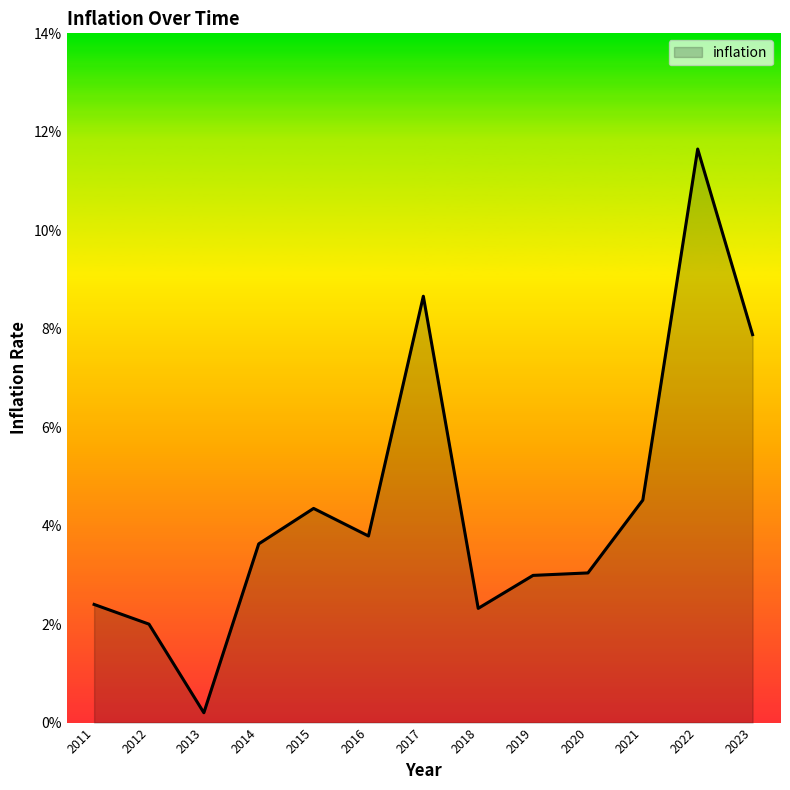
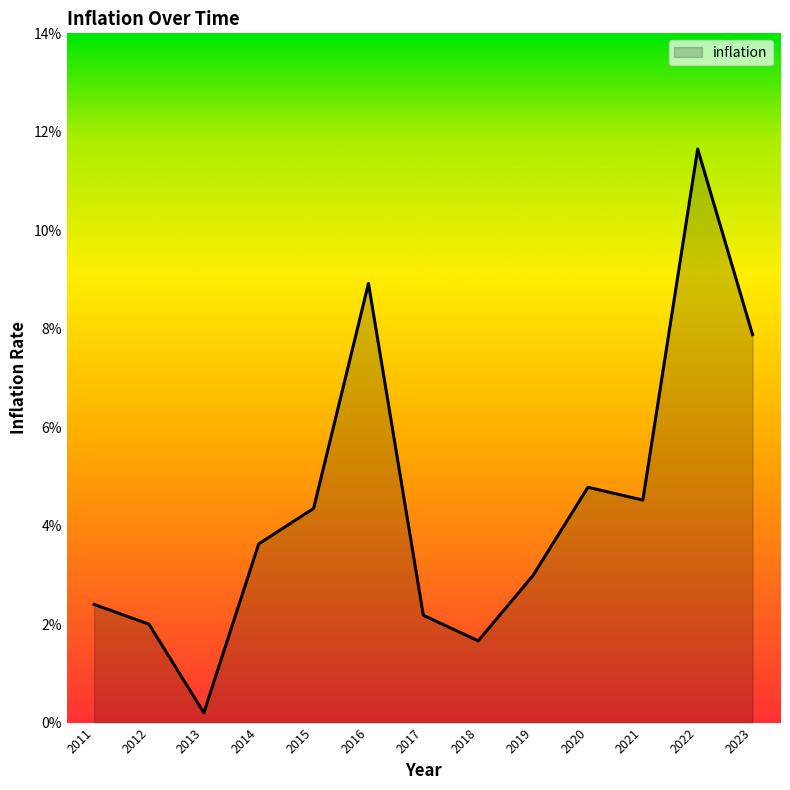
  {
    "2011": "2.4%",
    "2012": "2.0%",
    "2013": "0.2%",
    "2014": "3.6%",
    "2015": "4.4%",
-   "2016": "3.8%",
-   "2017": "8.7%",
-   "2018": "2.3%",
+   "2016": "8.9%",
+   "2017": "2.2%",
+   "2018": "1.7%",
    "2019": "3.0%",
-   "2020": "3.0%",
+   "2020": "4.8%",
    "2021": "4.5%",
    "2022": "11.7%",
    "2023": "7.9%"
  }
